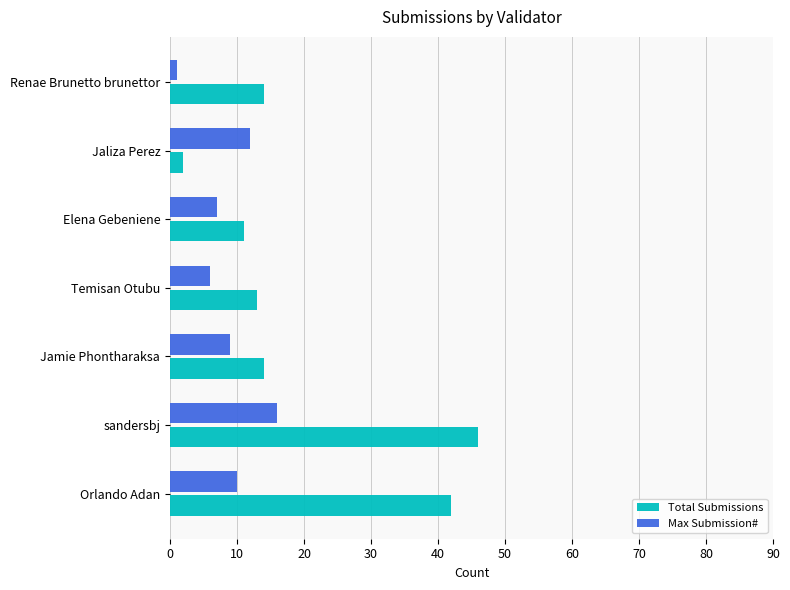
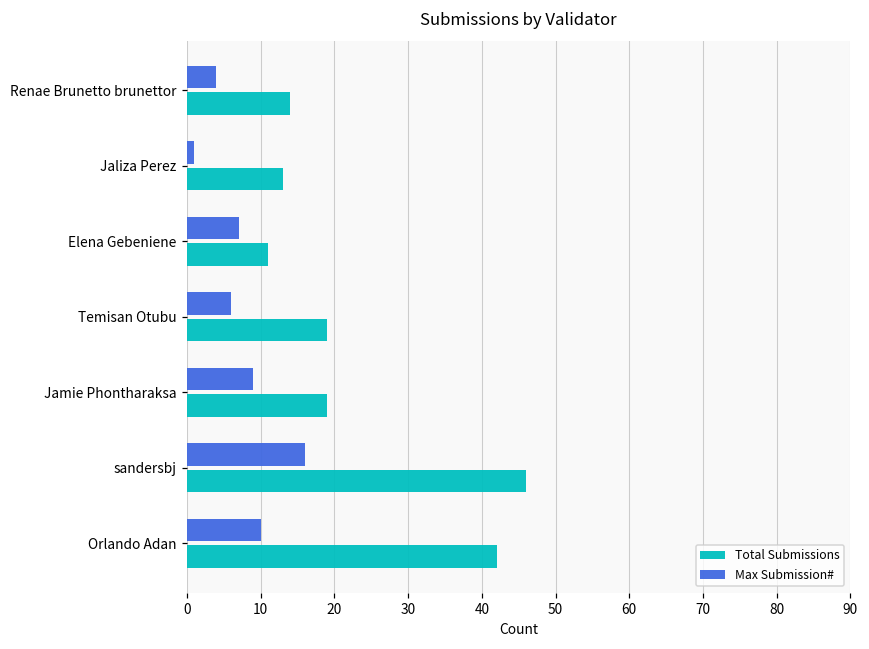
  {
    "Total Submissions": {
      "Renae Brunetto brunettor": 14,
-     "Jaliza Perez": 2,
+     "Jaliza Perez": 13,
      "Elena Gebeniene": 11,
-     "Temisan Otubu": 13,
-     "Jamie Phontharaksa": 14,
+     "Temisan Otubu": 19,
+     "Jamie Phontharaksa": 19,
      "sandersbj": 46,
      "Orlando Adan": 42
    },
    "Max Submission#": {
-     "Renae Brunetto brunettor": 1,
-     "Jaliza Perez": 12,
+     "Renae Brunetto brunettor": 4,
+     "Jaliza Perez": 1,
      "Elena Gebeniene": 7,
      "Temisan Otubu": 6,
      "Jamie Phontharaksa": 9,
      "sandersbj": 16,
      "Orlando Adan": 10
    }
  }
